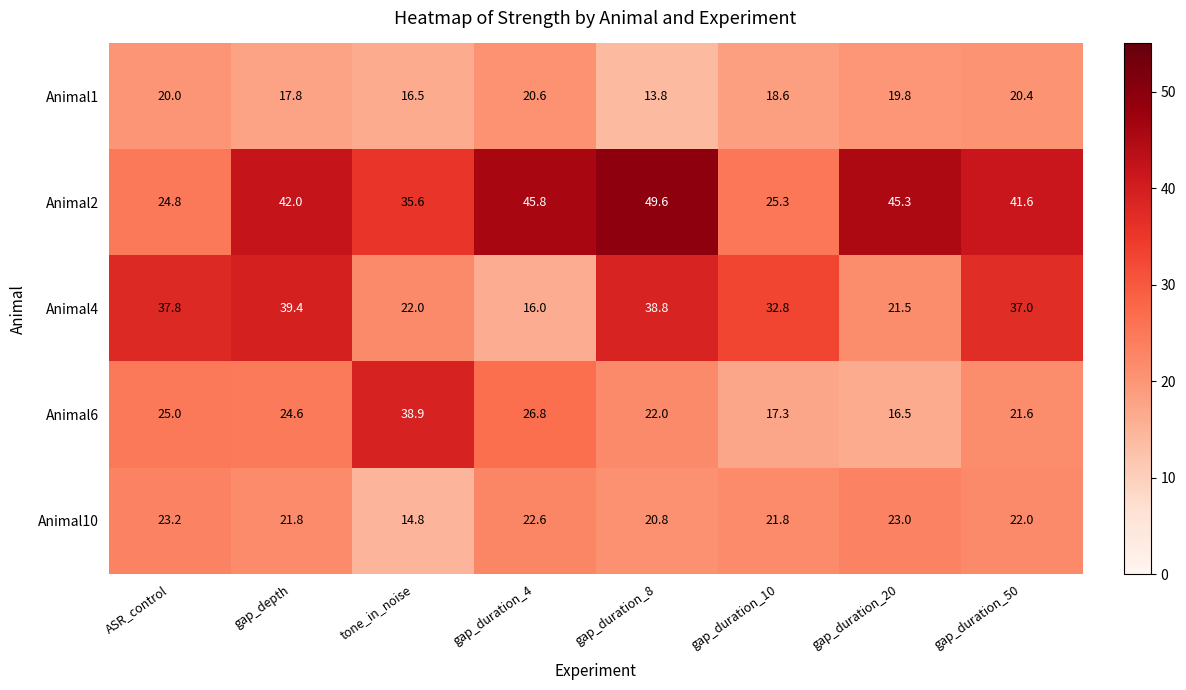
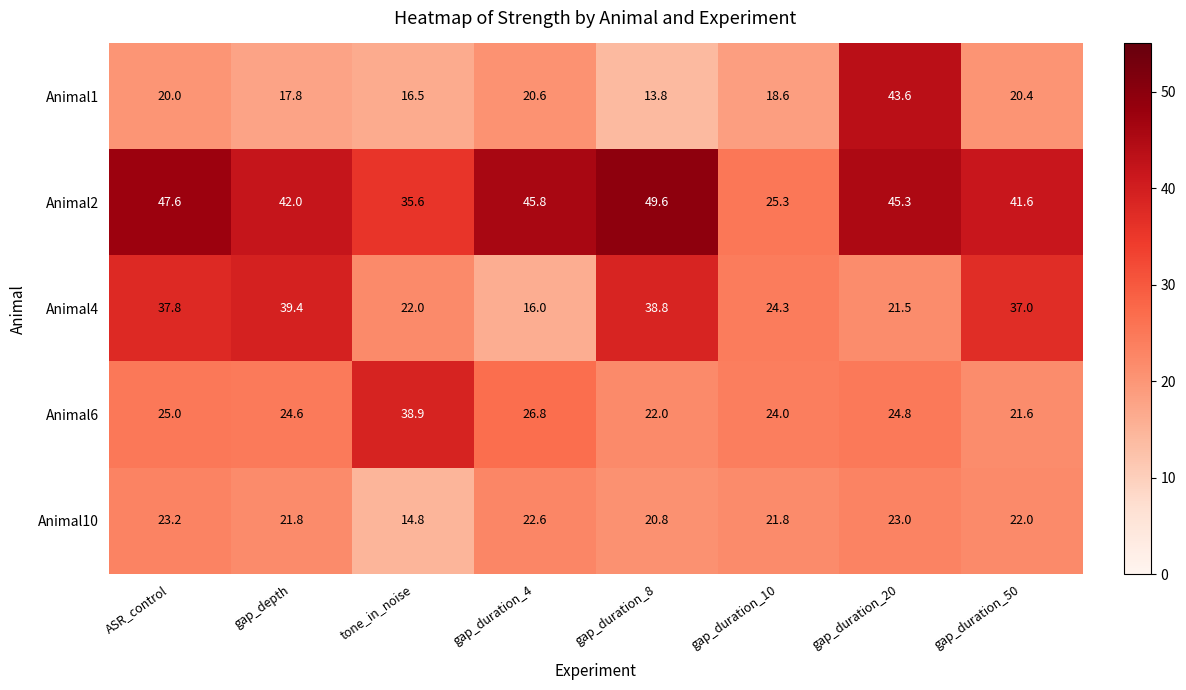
  {
    "Animal1": {
      "ASR_control": 20.0,
      "gap_depth": 17.8,
      "tone_in_noise": 16.5,
      "gap_duration_4": 20.6,
      "gap_duration_8": 13.8,
      "gap_duration_10": 18.6,
-     "gap_duration_20": 19.8,
+     "gap_duration_20": 43.6,
      "gap_duration_50": 20.4
    },
    "Animal2": {
-     "ASR_control": 24.8,
+     "ASR_control": 47.6,
      "gap_depth": 42.0,
      "tone_in_noise": 35.6,
      "gap_duration_4": 45.8,
      "gap_duration_8": 49.6,
      "gap_duration_10": 25.3,
      "gap_duration_20": 45.3,
      "gap_duration_50": 41.6
    },
    "Animal4": {
      "ASR_control": 37.8,
      "gap_depth": 39.4,
      "tone_in_noise": 22.0,
      "gap_duration_4": 16.0,
      "gap_duration_8": 38.8,
-     "gap_duration_10": 32.8,
+     "gap_duration_10": 24.3,
      "gap_duration_20": 21.5,
      "gap_duration_50": 37.0
    },
    "Animal6": {
      "ASR_control": 25.0,
      "gap_depth": 24.6,
      "tone_in_noise": 38.9,
      "gap_duration_4": 26.8,
      "gap_duration_8": 22.0,
-     "gap_duration_10": 17.3,
-     "gap_duration_20": 16.5,
+     "gap_duration_10": 24.0,
+     "gap_duration_20": 24.8,
      "gap_duration_50": 21.6
    },
    "Animal10": {
      "ASR_control": 23.2,
      "gap_depth": 21.8,
      "tone_in_noise": 14.8,
      "gap_duration_4": 22.6,
      "gap_duration_8": 20.8,
      "gap_duration_10": 21.8,
      "gap_duration_20": 23.0,
      "gap_duration_50": 22.0
    }
  }
